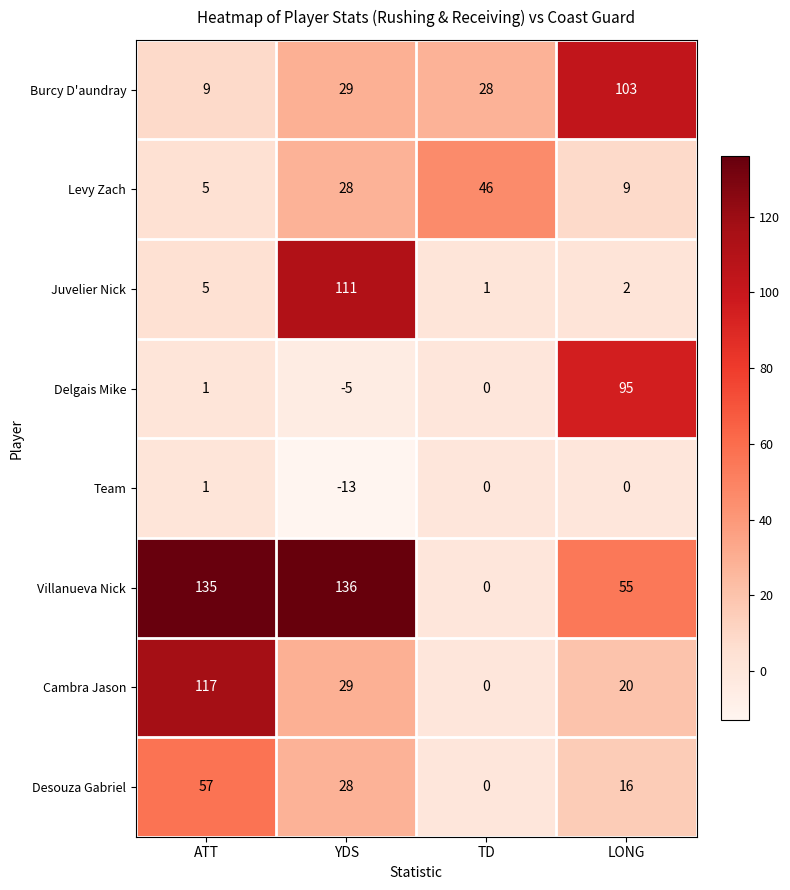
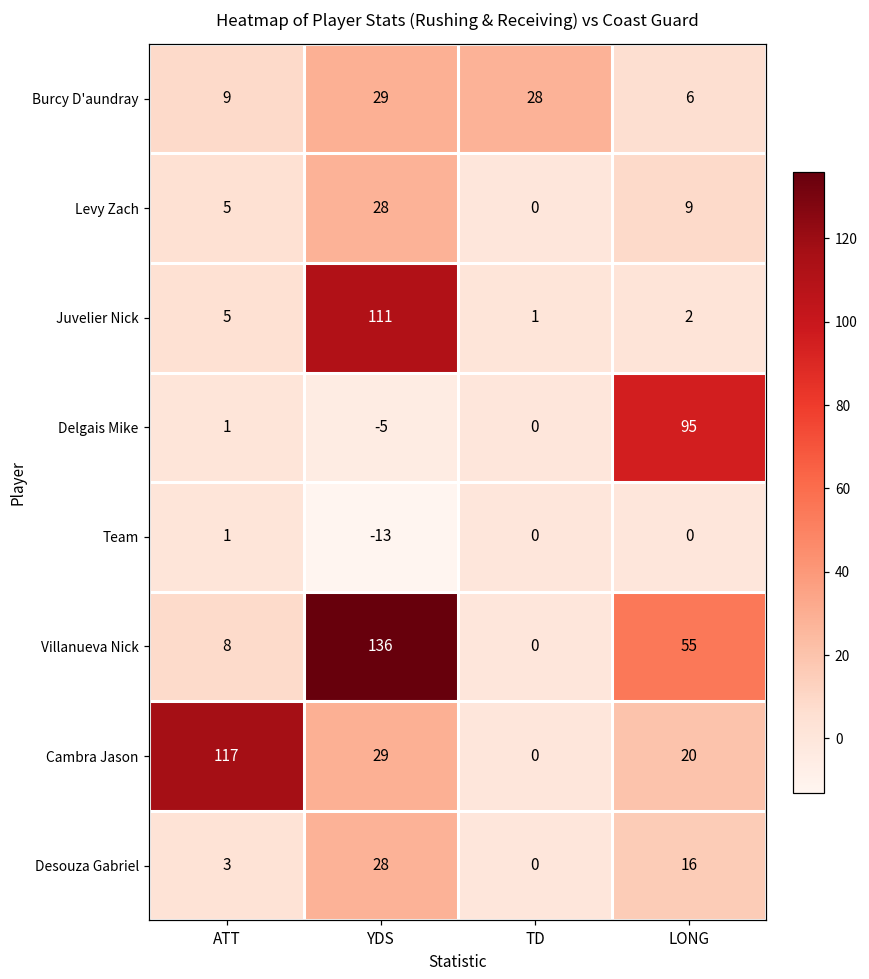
  {
    "Burcy D'aundray": {
      "ATT": 9,
      "YDS": 29,
      "TD": 28,
-     "LONG": 103
+     "LONG": 6
    },
    "Levy Zach": {
      "ATT": 5,
      "YDS": 28,
-     "TD": 46,
+     "TD": 0,
      "LONG": 9
    },
    "Juvelier Nick": {
      "ATT": 5,
      "YDS": 111,
      "TD": 1,
      "LONG": 2
    },
    "Delgais Mike": {
      "ATT": 1,
      "YDS": -5,
      "TD": 0,
      "LONG": 95
    },
    "Team": {
      "ATT": 1,
      "YDS": -13,
      "TD": 0,
      "LONG": 0
    },
    "Villanueva Nick": {
-     "ATT": 135,
+     "ATT": 8,
      "YDS": 136,
      "TD": 0,
      "LONG": 55
    },
    "Cambra Jason": {
      "ATT": 117,
      "YDS": 29,
      "TD": 0,
      "LONG": 20
    },
    "Desouza Gabriel": {
-     "ATT": 57,
+     "ATT": 3,
      "YDS": 28,
      "TD": 0,
      "LONG": 16
    }
  }
